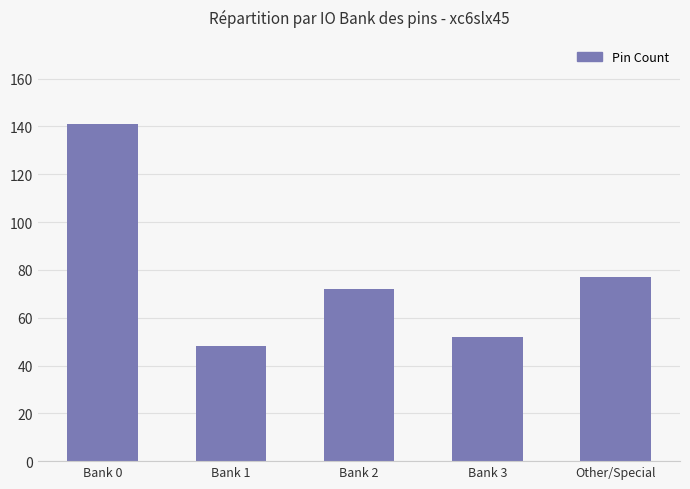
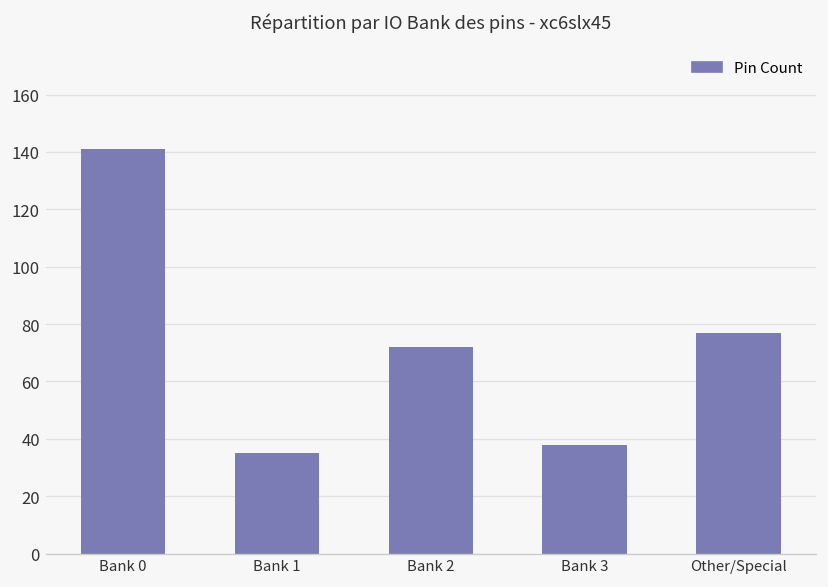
  {
    "Bank 0": 141,
-   "Bank 1": 48,
+   "Bank 1": 35,
    "Bank 2": 72,
-   "Bank 3": 52,
+   "Bank 3": 38,
    "Other/Special": 77
  }
